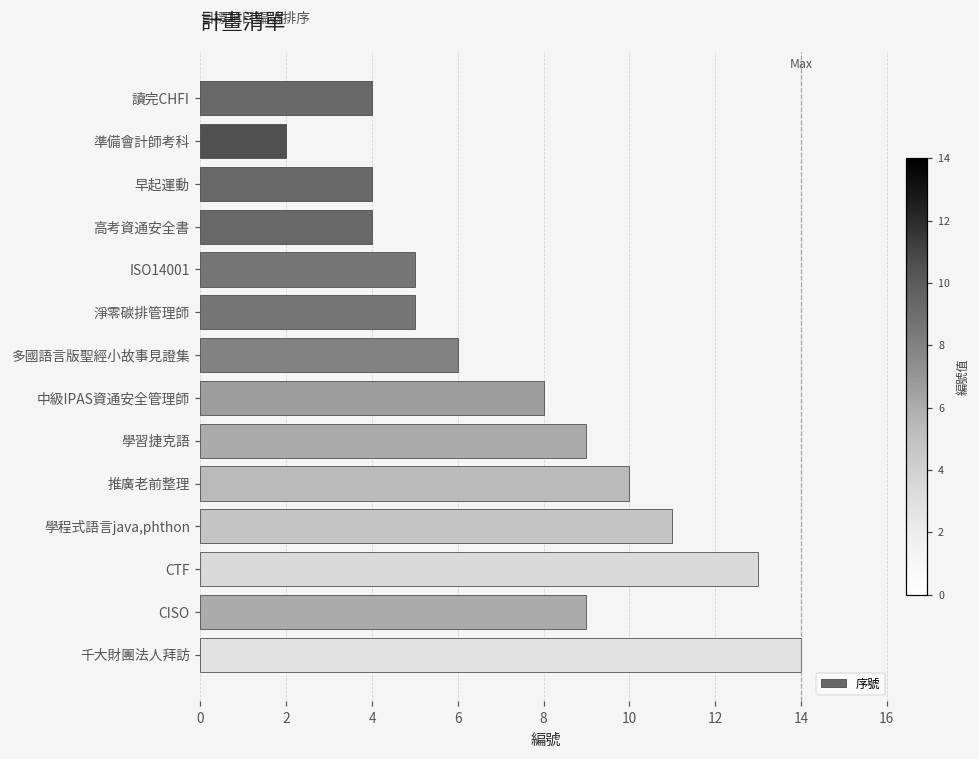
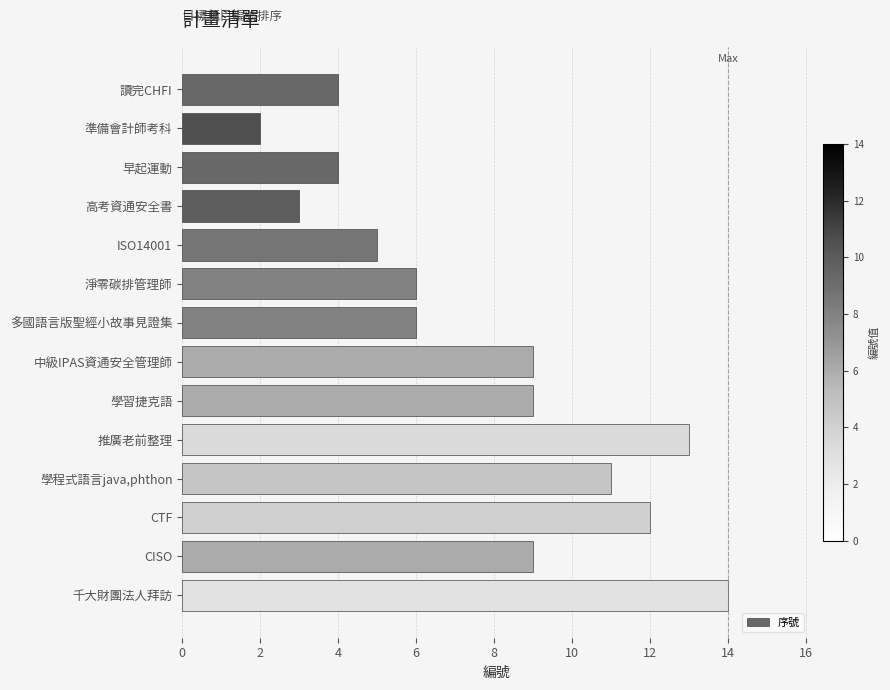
  {
    "讀完CHFI": 4,
    "準備會計師考科": 2,
    "早起運動": 4,
-   "高考資通安全書": 4,
+   "高考資通安全書": 3,
    "ISO14001": 5,
-   "淨零碳排管理師": 5,
+   "淨零碳排管理師": 6,
    "多國語言版聖經小故事見證集": 6,
-   "中級IPAS資通安全管理師": 8,
+   "中級IPAS資通安全管理師": 9,
    "學習捷克語": 9,
-   "推廣老前整理": 10,
+   "推廣老前整理": 13,
    "學程式語言java,phthon": 11,
-   "CTF": 13,
+   "CTF": 12,
    "CISO": 9,
    "千大財團法人拜訪": 14
  }
